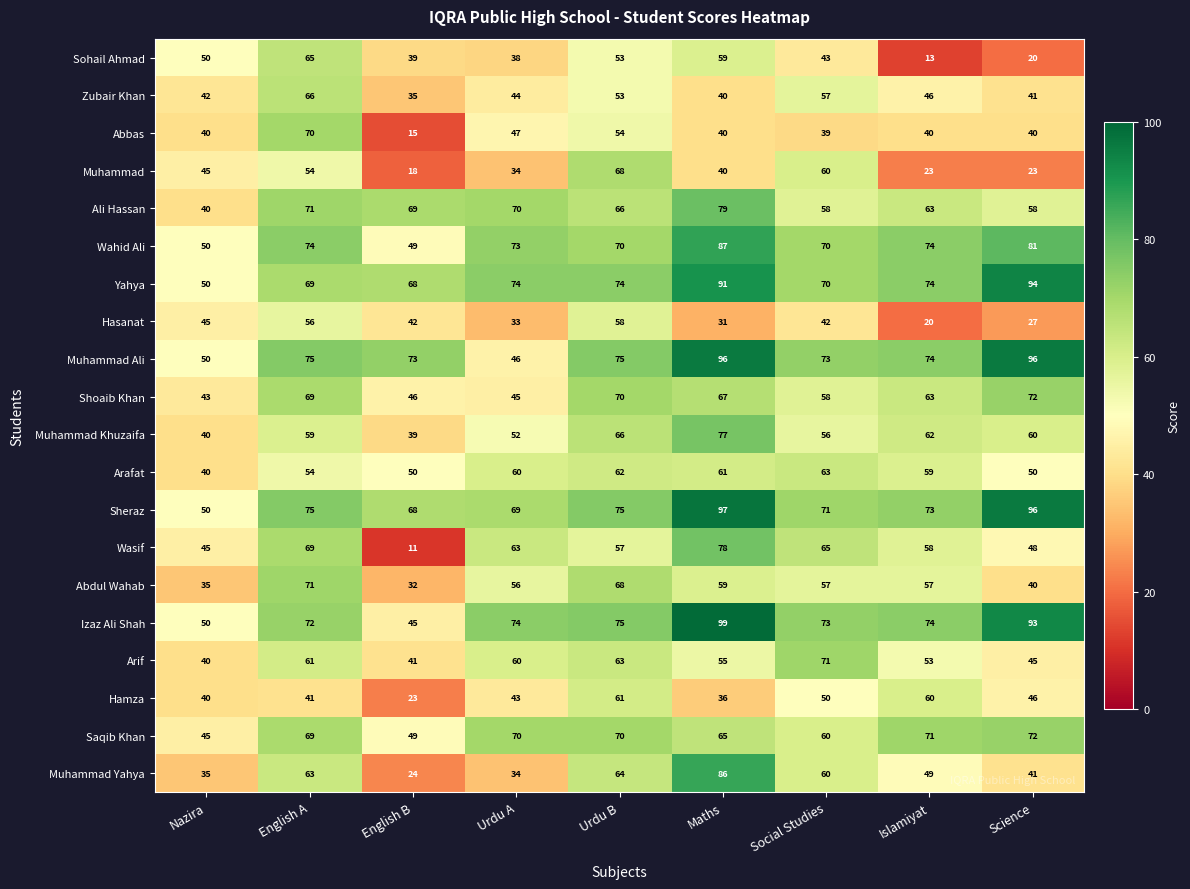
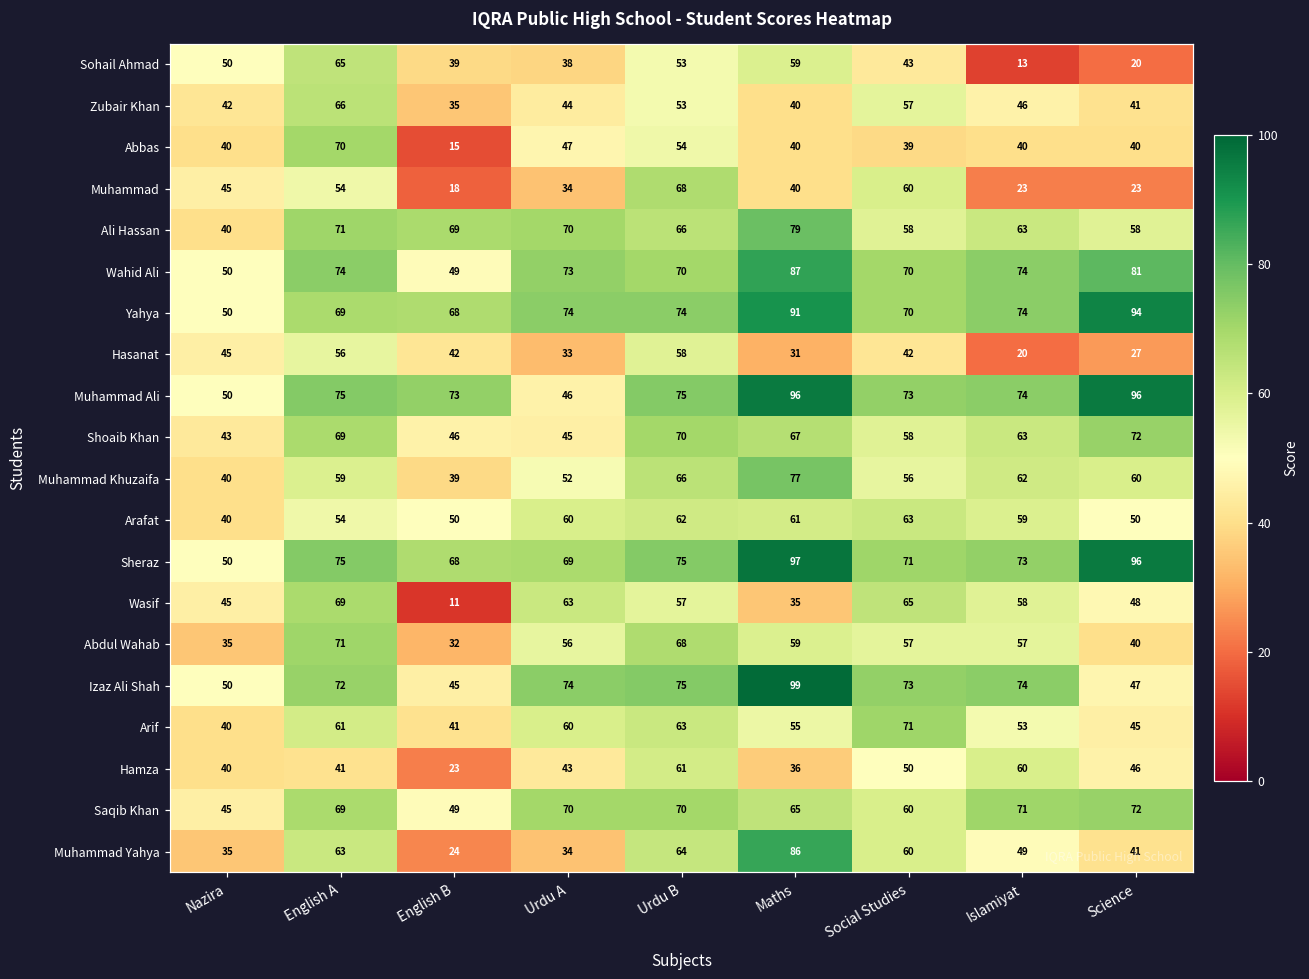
  {
    "Sohail Ahmad": {
      "Nazira": 50,
      "English A": 65,
      "English B": 39,
      "Urdu A": 38,
      "Urdu B": 53,
      "Maths": 59,
      "Social Studies": 43,
      "Islamiyat": 13,
      "Science": 20
    },
    "Zubair Khan": {
      "Nazira": 42,
      "English A": 66,
      "English B": 35,
      "Urdu A": 44,
      "Urdu B": 53,
      "Maths": 40,
      "Social Studies": 57,
      "Islamiyat": 46,
      "Science": 41
    },
    "Abbas": {
      "Nazira": 40,
      "English A": 70,
      "English B": 15,
      "Urdu A": 47,
      "Urdu B": 54,
      "Maths": 40,
      "Social Studies": 39,
      "Islamiyat": 40,
      "Science": 40
    },
    "Muhammad": {
      "Nazira": 45,
      "English A": 54,
      "English B": 18,
      "Urdu A": 34,
      "Urdu B": 68,
      "Maths": 40,
      "Social Studies": 60,
      "Islamiyat": 23,
      "Science": 23
    },
    "Ali Hassan": {
      "Nazira": 40,
      "English A": 71,
      "English B": 69,
      "Urdu A": 70,
      "Urdu B": 66,
      "Maths": 79,
      "Social Studies": 58,
      "Islamiyat": 63,
      "Science": 58
    },
    "Wahid Ali": {
      "Nazira": 50,
      "English A": 74,
      "English B": 49,
      "Urdu A": 73,
      "Urdu B": 70,
      "Maths": 87,
      "Social Studies": 70,
      "Islamiyat": 74,
      "Science": 81
    },
    "Yahya": {
      "Nazira": 50,
      "English A": 69,
      "English B": 68,
      "Urdu A": 74,
      "Urdu B": 74,
      "Maths": 91,
      "Social Studies": 70,
      "Islamiyat": 74,
      "Science": 94
    },
    "Hasanat": {
      "Nazira": 45,
      "English A": 56,
      "English B": 42,
      "Urdu A": 33,
      "Urdu B": 58,
      "Maths": 31,
      "Social Studies": 42,
      "Islamiyat": 20,
      "Science": 27
    },
    "Muhammad Ali": {
      "Nazira": 50,
      "English A": 75,
      "English B": 73,
      "Urdu A": 46,
      "Urdu B": 75,
      "Maths": 96,
      "Social Studies": 73,
      "Islamiyat": 74,
      "Science": 96
    },
    "Shoaib Khan": {
      "Nazira": 43,
      "English A": 69,
      "English B": 46,
      "Urdu A": 45,
      "Urdu B": 70,
      "Maths": 67,
      "Social Studies": 58,
      "Islamiyat": 63,
      "Science": 72
    },
    "Muhammad Khuzaifa": {
      "Nazira": 40,
      "English A": 59,
      "English B": 39,
      "Urdu A": 52,
      "Urdu B": 66,
      "Maths": 77,
      "Social Studies": 56,
      "Islamiyat": 62,
      "Science": 60
    },
    "Arafat": {
      "Nazira": 40,
      "English A": 54,
      "English B": 50,
      "Urdu A": 60,
      "Urdu B": 62,
      "Maths": 61,
      "Social Studies": 63,
      "Islamiyat": 59,
      "Science": 50
    },
    "Sheraz": {
      "Nazira": 50,
      "English A": 75,
      "English B": 68,
      "Urdu A": 69,
      "Urdu B": 75,
      "Maths": 97,
      "Social Studies": 71,
      "Islamiyat": 73,
      "Science": 96
    },
    "Wasif": {
      "Nazira": 45,
      "English A": 69,
      "English B": 11,
      "Urdu A": 63,
      "Urdu B": 57,
-     "Maths": 78,
+     "Maths": 35,
      "Social Studies": 65,
      "Islamiyat": 58,
      "Science": 48
    },
    "Abdul Wahab": {
      "Nazira": 35,
      "English A": 71,
      "English B": 32,
      "Urdu A": 56,
      "Urdu B": 68,
      "Maths": 59,
      "Social Studies": 57,
      "Islamiyat": 57,
      "Science": 40
    },
    "Izaz Ali Shah": {
      "Nazira": 50,
      "English A": 72,
      "English B": 45,
      "Urdu A": 74,
      "Urdu B": 75,
      "Maths": 99,
      "Social Studies": 73,
      "Islamiyat": 74,
-     "Science": 93
+     "Science": 47
    },
    "Arif": {
      "Nazira": 40,
      "English A": 61,
      "English B": 41,
      "Urdu A": 60,
      "Urdu B": 63,
      "Maths": 55,
      "Social Studies": 71,
      "Islamiyat": 53,
      "Science": 45
    },
    "Hamza": {
      "Nazira": 40,
      "English A": 41,
      "English B": 23,
      "Urdu A": 43,
      "Urdu B": 61,
      "Maths": 36,
      "Social Studies": 50,
      "Islamiyat": 60,
      "Science": 46
    },
    "Saqib Khan": {
      "Nazira": 45,
      "English A": 69,
      "English B": 49,
      "Urdu A": 70,
      "Urdu B": 70,
      "Maths": 65,
      "Social Studies": 60,
      "Islamiyat": 71,
      "Science": 72
    },
    "Muhammad Yahya": {
      "Nazira": 35,
      "English A": 63,
      "English B": 24,
      "Urdu A": 34,
      "Urdu B": 64,
      "Maths": 86,
      "Social Studies": 60,
      "Islamiyat": 49
    }
  }
